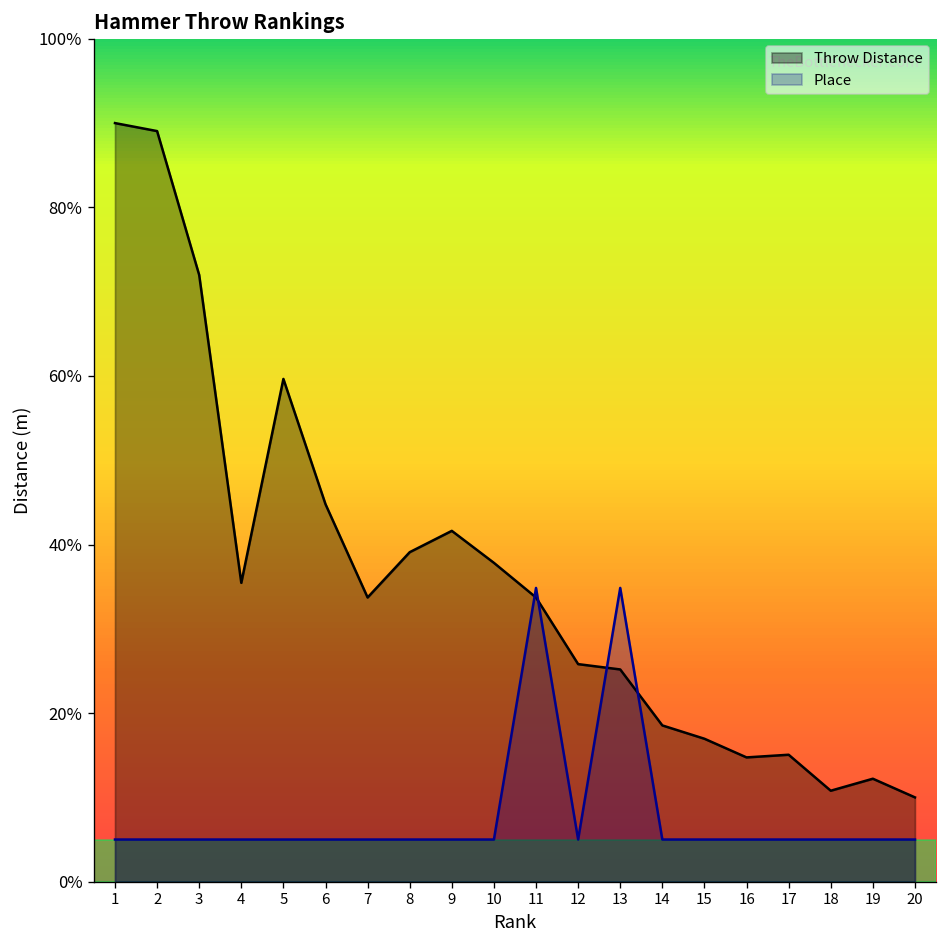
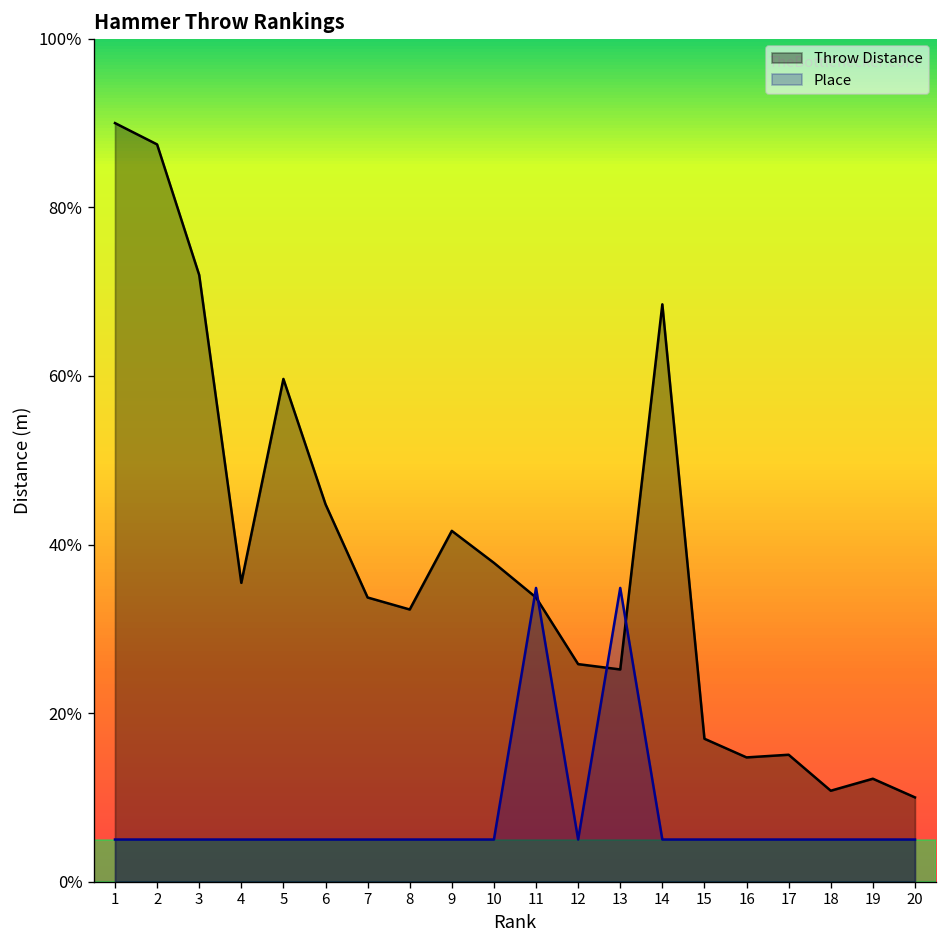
  {
    "Throw Distance": {
      "1": "90%",
-     "2": "89%",
+     "2": "87%",
      "3": "72%",
      "4": "35%",
      "5": "60%",
      "6": "45%",
      "7": "34%",
-     "8": "39%",
+     "8": "32%",
      "9": "42%",
      "10": "38%",
      "11": "34%",
      "12": "26%",
      "13": "25%",
-     "14": "19%",
+     "14": "68%",
      "15": "17%",
      "16": "15%",
      "17": "15%",
      "18": "11%",
      "19": "12%",
      "20": "10%"
    },
    "Place": {
      "11": "35%",
      "13": "35%"
    }
  }
